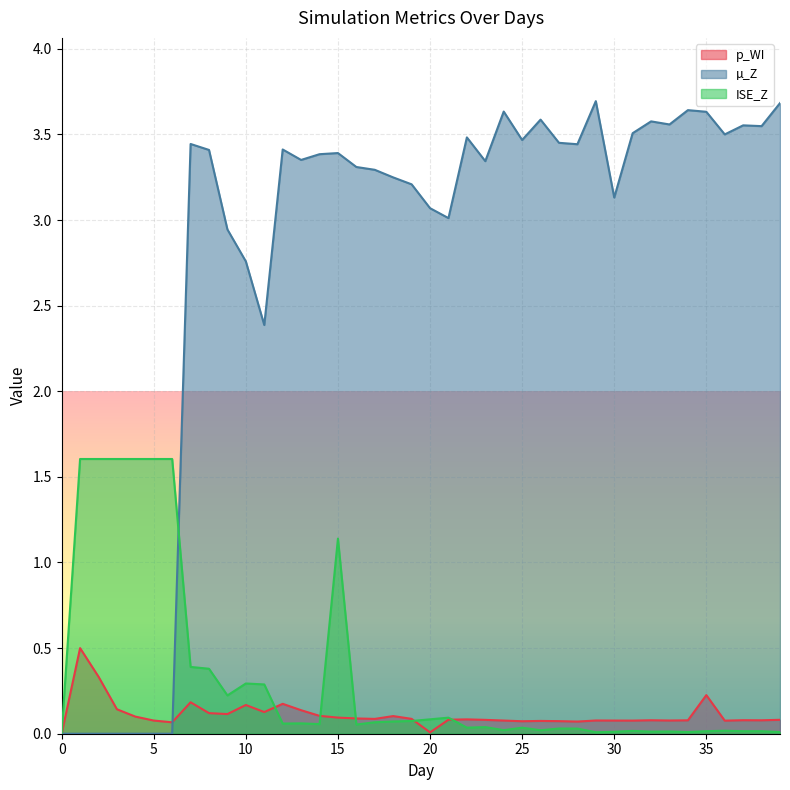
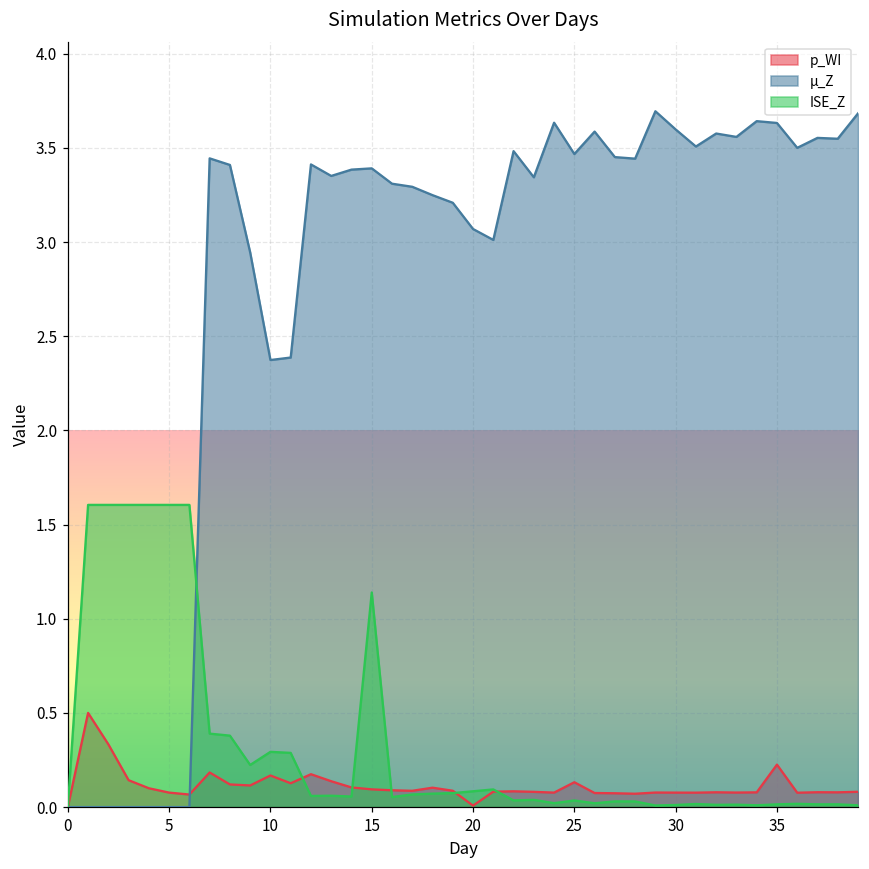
  {
    "p_WI": {
      "5": 0.08,
      "10": 0.17,
      "15": 0.09,
      "20": 0.01,
-     "25": 0.07,
+     "25": 0.13,
      "30": 0.08,
      "35": 0.23
    },
    "µ_Z": {
      "5": 0.00,
-     "10": 2.76,
+     "10": 2.37,
      "15": 3.39,
      "20": 3.07,
      "25": 3.47,
-     "30": 3.13,
+     "30": 3.60,
      "35": 3.63
    },
    "ISE_Z": {
      "5": 1.60,
      "10": 0.29,
      "15": 1.14,
      "20": 0.08,
      "25": 0.04,
      "30": 0.01,
      "35": 0.01
    }
  }
